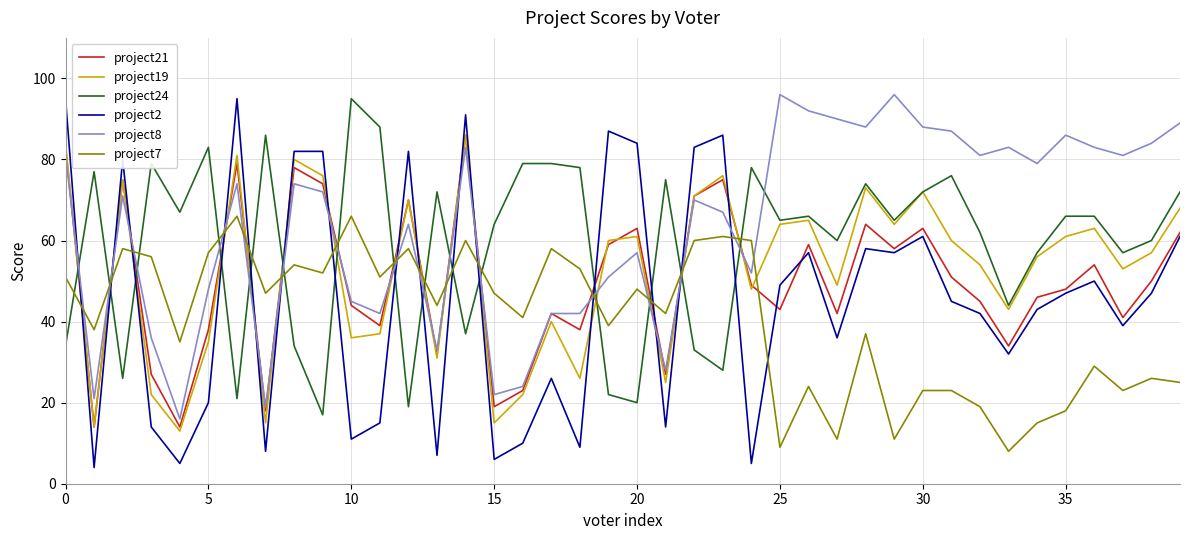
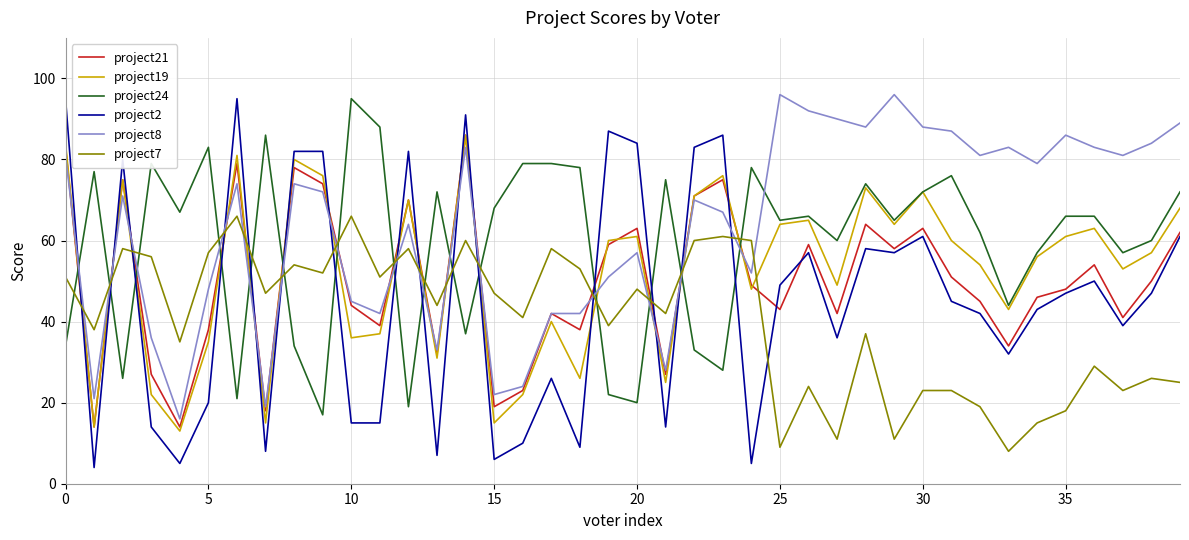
  {
    "project21": {
      "0": 83,
      "5": 38,
      "10": 44,
      "15": 19,
      "20": 63,
      "25": 43,
      "30": 63,
      "35": 48
    },
    "project19": {
      "0": 84,
      "5": 35,
      "10": 36,
      "15": 15,
      "20": 61,
      "25": 64,
      "35": 61
    },
    "project24": {
      "0": 34,
      "5": 83,
      "10": 95,
-     "15": 64,
+     "15": 68,
      "20": 20,
      "25": 65,
      "35": 66
    },
    "project2": {
      "0": 95,
      "5": 20,
-     "10": 11,
+     "10": 15,
      "15": 6,
      "20": 84,
      "25": 49,
      "30": 61,
      "35": 47
    },
    "project8": {
      "0": 81,
      "5": 48,
      "10": 45,
      "15": 22,
      "20": 57,
      "25": 96,
      "30": 88,
      "35": 86
    },
    "project7": {
      "0": 51,
      "5": 57,
      "10": 66,
      "15": 47,
      "20": 48,
      "25": 9,
      "30": 23,
      "35": 18
    }
  }
